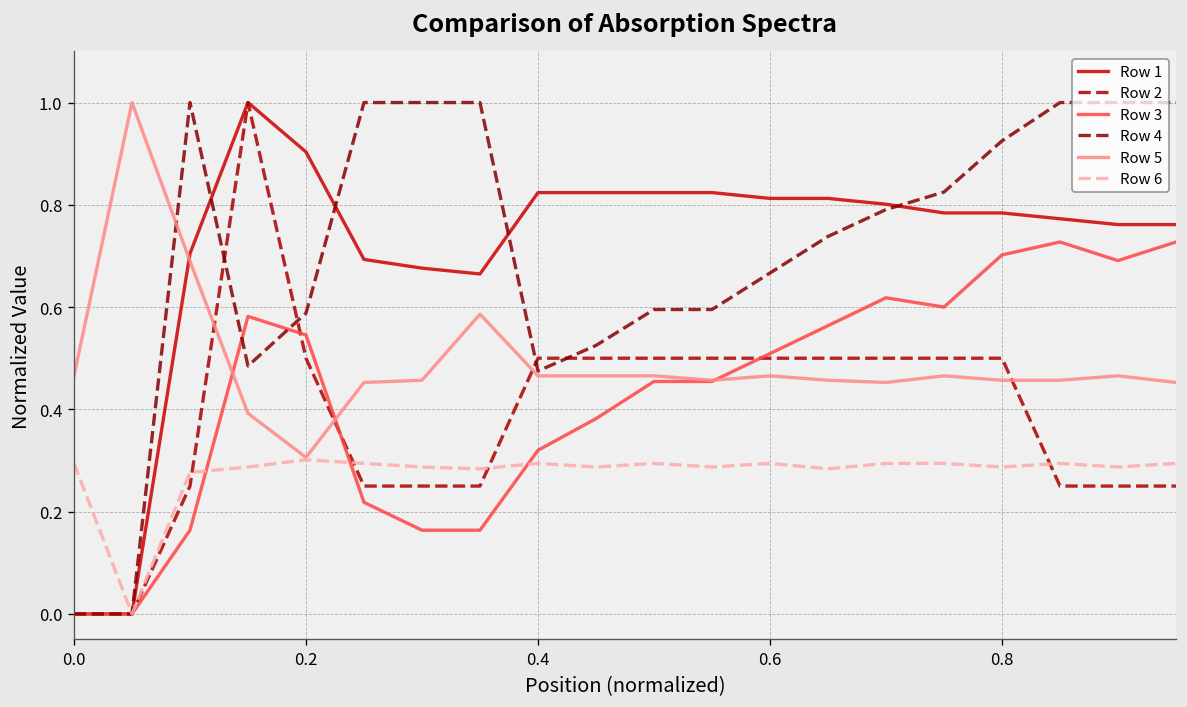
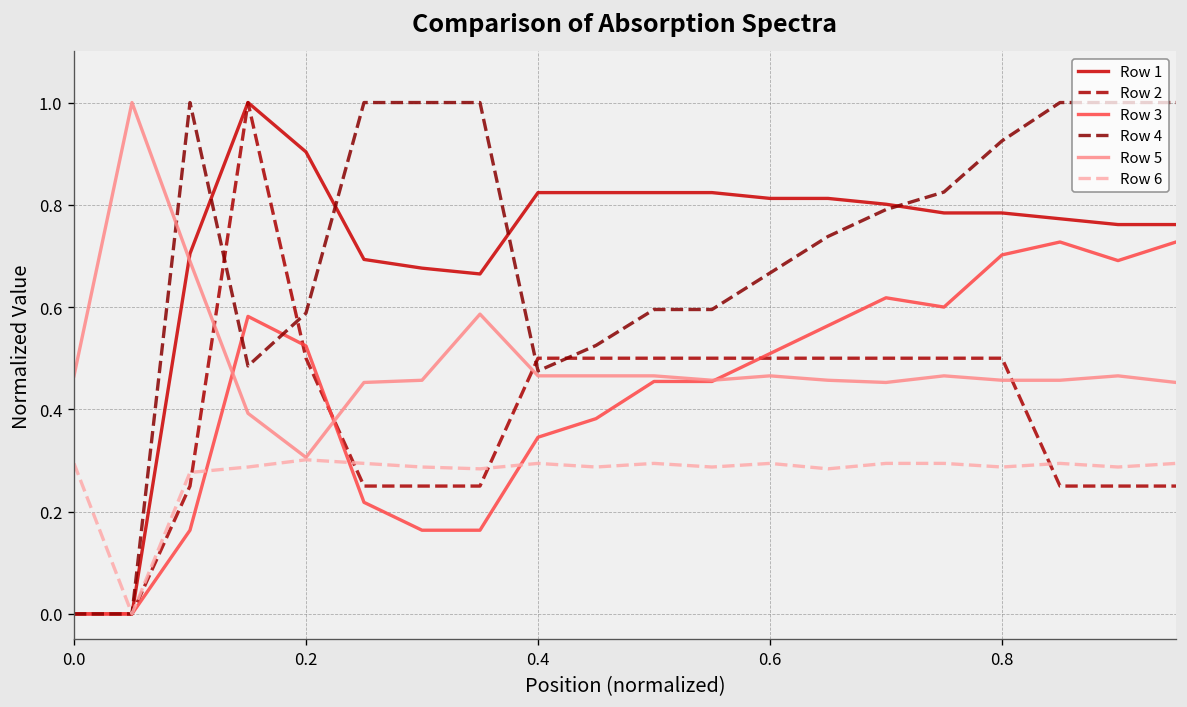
  {
    "Row 3": {
-     "0.2": 0.55,
-     "0.4": 0.32,
+     "0.2": 0.52,
+     "0.4": 0.35,
      "0.6": 0.51,
      "0.8": 0.70
    }
  }
